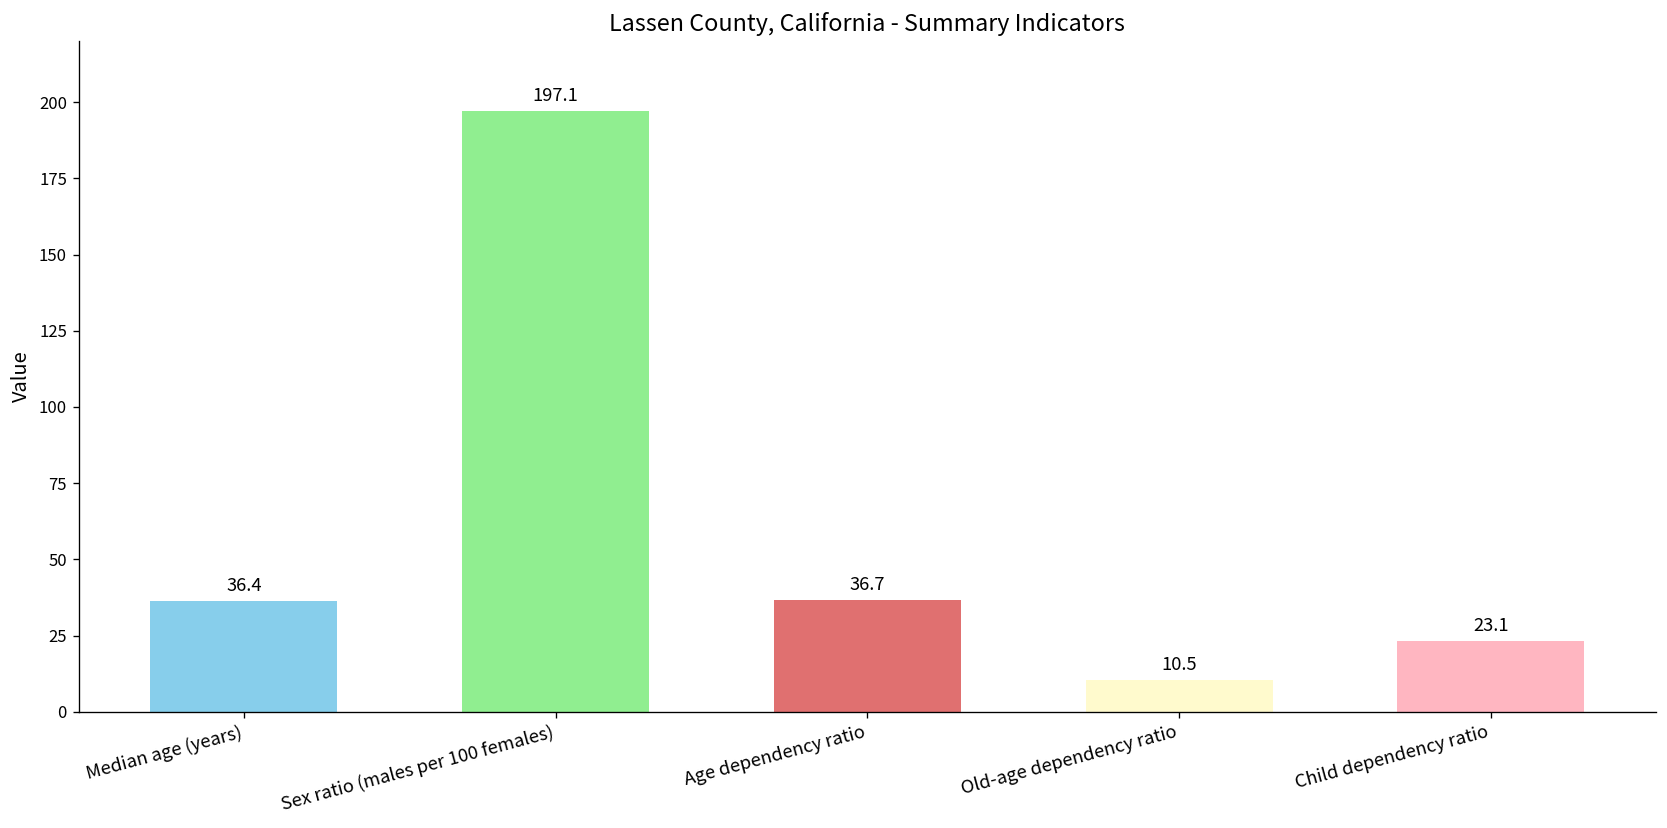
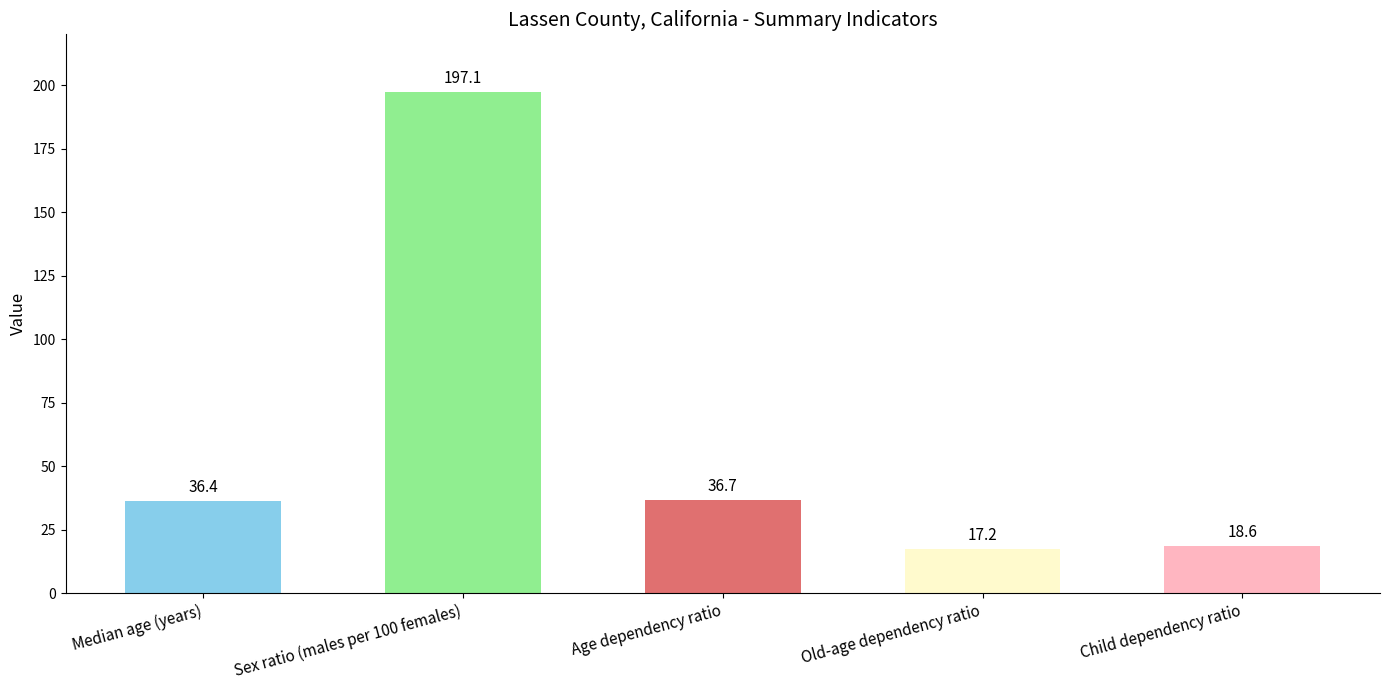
  {
    "Median age (years)": 36.4,
    "Sex ratio (males per 100 females)": 197.1,
    "Age dependency ratio": 36.7,
-   "Old-age dependency ratio": 10.5,
-   "Child dependency ratio": 23.1
+   "Old-age dependency ratio": 17.2,
+   "Child dependency ratio": 18.6
  }
